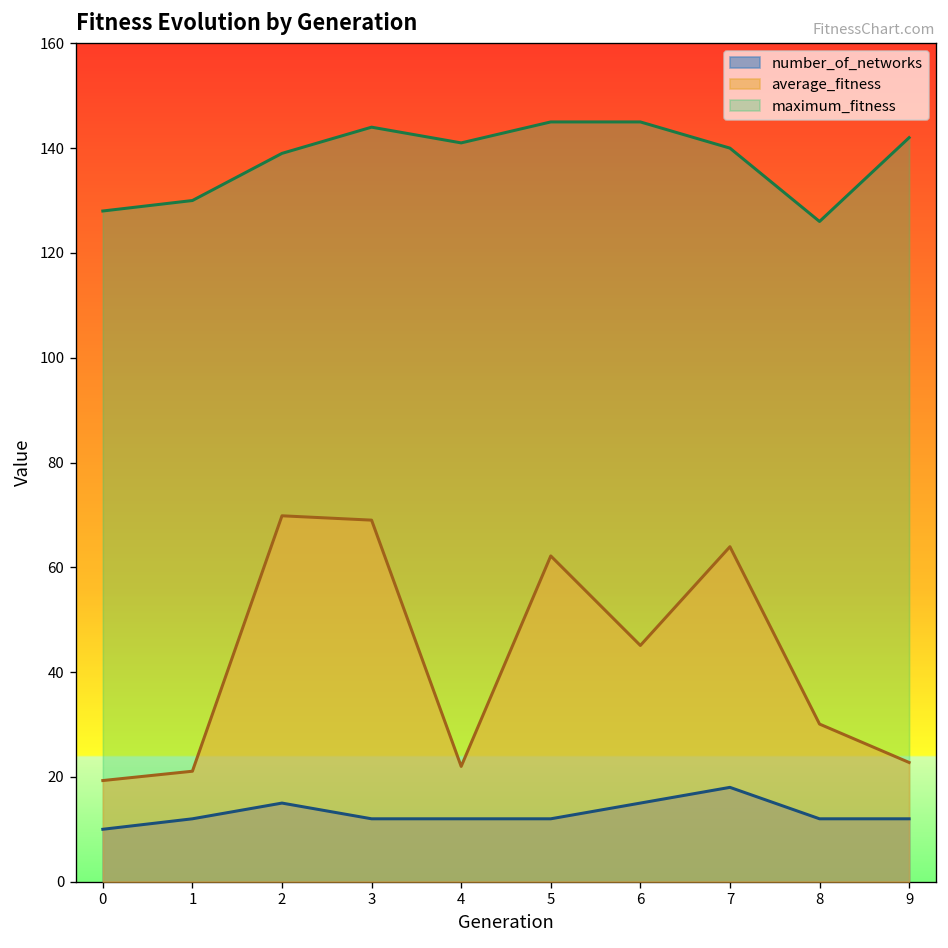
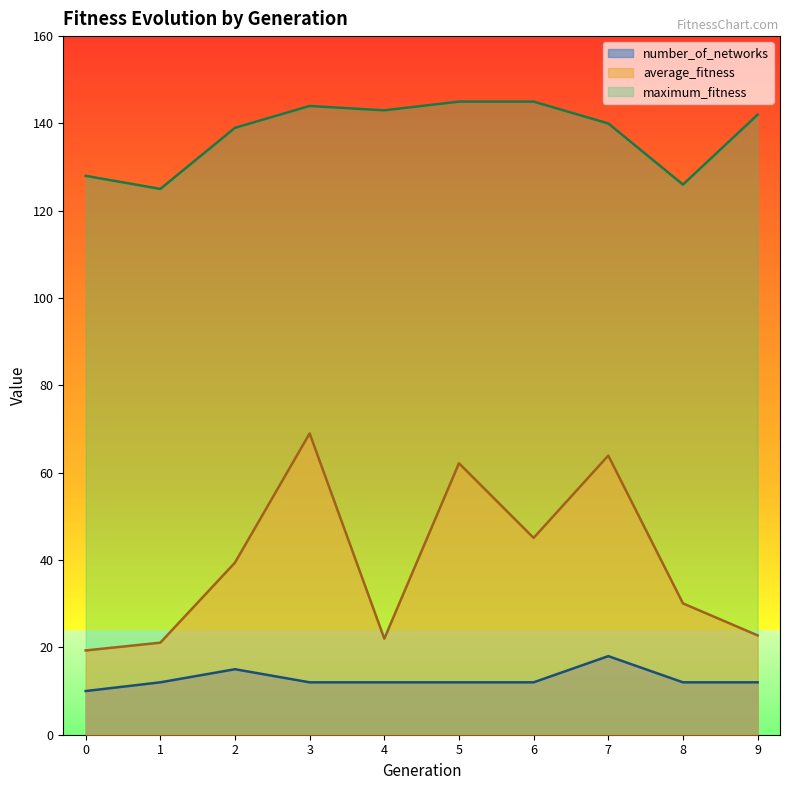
  {
    "number_of_networks": {
      "0": 10,
      "1": 12,
      "2": 15,
      "3": 12,
      "4": 12,
      "5": 12,
-     "6": 15,
+     "6": 12,
      "7": 18,
      "8": 12,
      "9": 12
    },
    "average_fitness": {
      "0": 19,
      "1": 21,
-     "2": 70,
+     "2": 39,
      "3": 69,
      "4": 22,
      "5": 62,
      "6": 45,
      "7": 64,
      "8": 30,
      "9": 23
    },
    "maximum_fitness": {
      "0": 128,
-     "1": 130,
+     "1": 125,
      "2": 139,
      "3": 144,
-     "4": 141,
+     "4": 143,
      "5": 145,
      "6": 145,
      "7": 140,
      "8": 126,
      "9": 142
    }
  }
